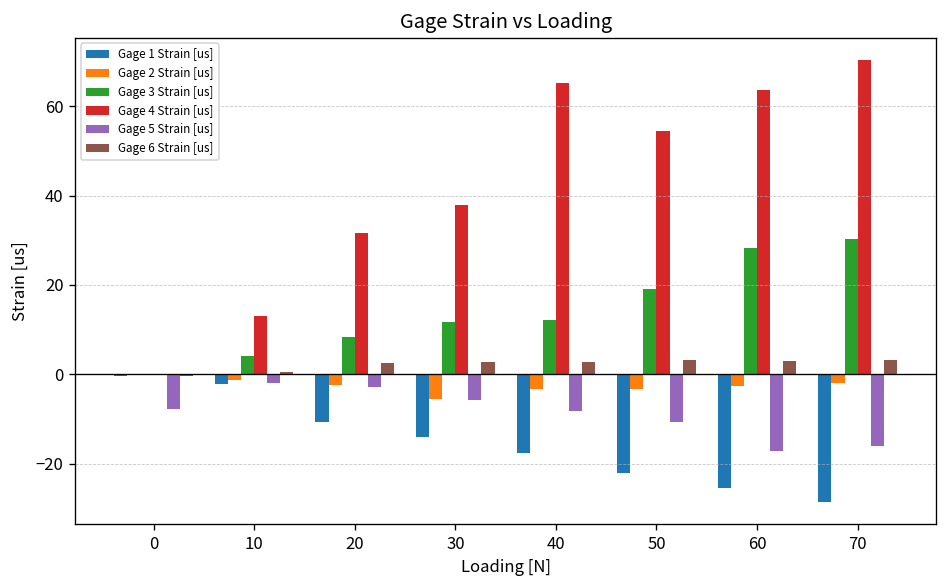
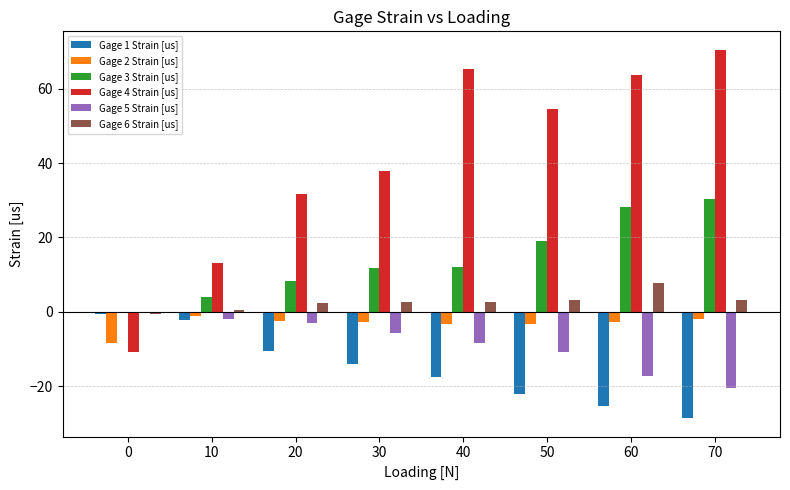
  {
    "Gage 1 Strain [us]": {
      "10": -2,
      "20": -11,
      "30": -14,
      "40": -18,
      "50": -22,
      "60": -25,
      "70": -29
    },
    "Gage 2 Strain [us]": {
-     "0": 0,
+     "0": -8,
      "10": -1,
      "20": -2,
-     "30": -6,
+     "30": -3,
      "40": -3,
      "50": -3,
      "60": -3,
      "70": -2
    },
    "Gage 3 Strain [us]": {
      "10": 4,
      "20": 8,
      "30": 12,
      "40": 12,
      "50": 19,
      "60": 28,
      "70": 30
    },
    "Gage 4 Strain [us]": {
-     "0": 0,
+     "0": -11,
      "10": 13,
      "20": 32,
      "30": 38,
      "40": 65,
      "50": 54,
      "60": 64,
      "70": 70
    },
    "Gage 5 Strain [us]": {
-     "0": -8,
+     "0": 0,
      "10": -2,
      "20": -3,
      "30": -6,
      "40": -8,
      "50": -11,
      "60": -17,
-     "70": -16
+     "70": -20
    },
    "Gage 6 Strain [us]": {
      "20": 3,
      "30": 3,
      "40": 3,
      "50": 3,
-     "60": 3,
+     "60": 8,
      "70": 3
    }
  }
